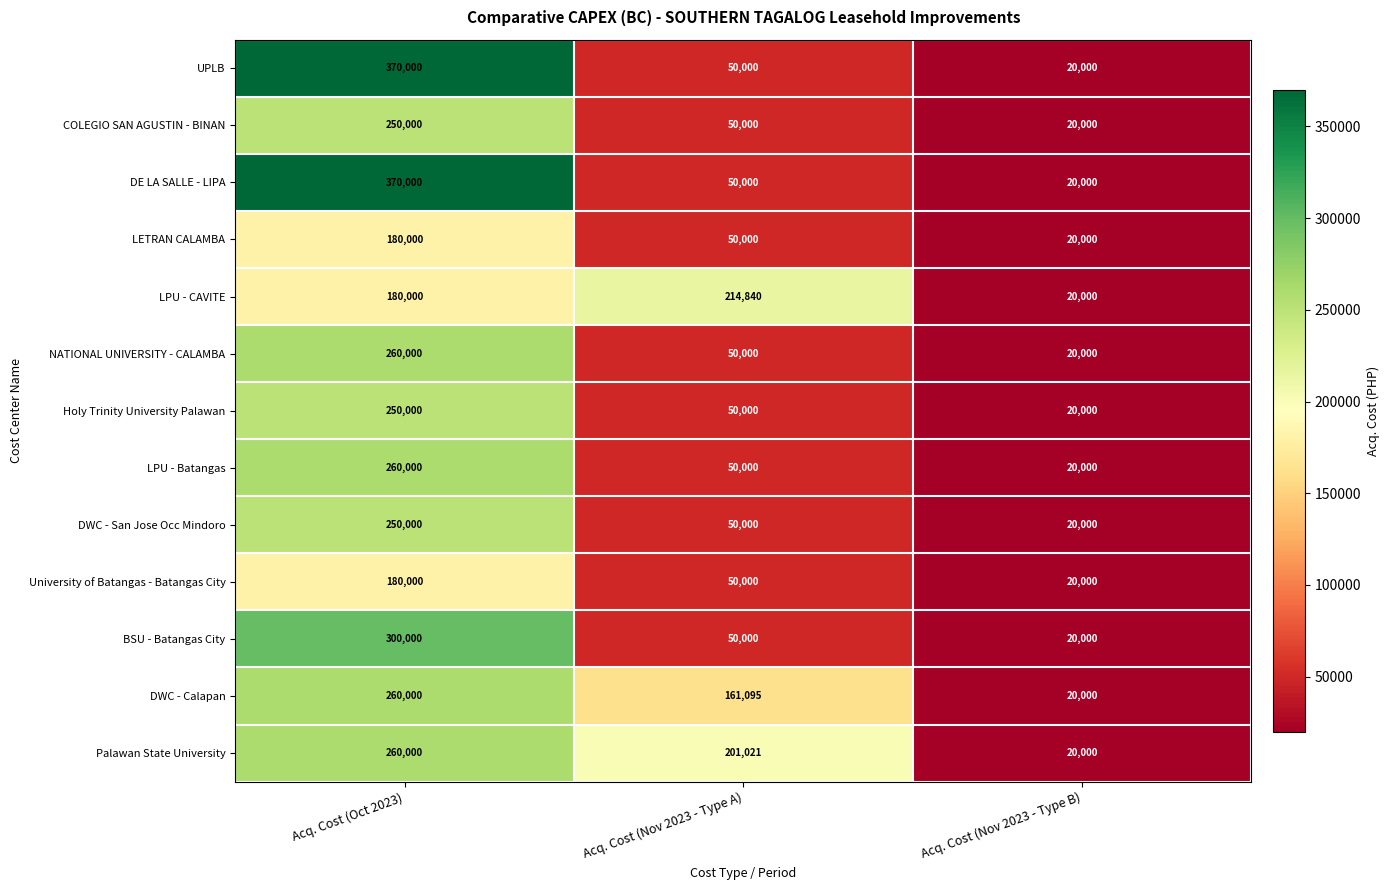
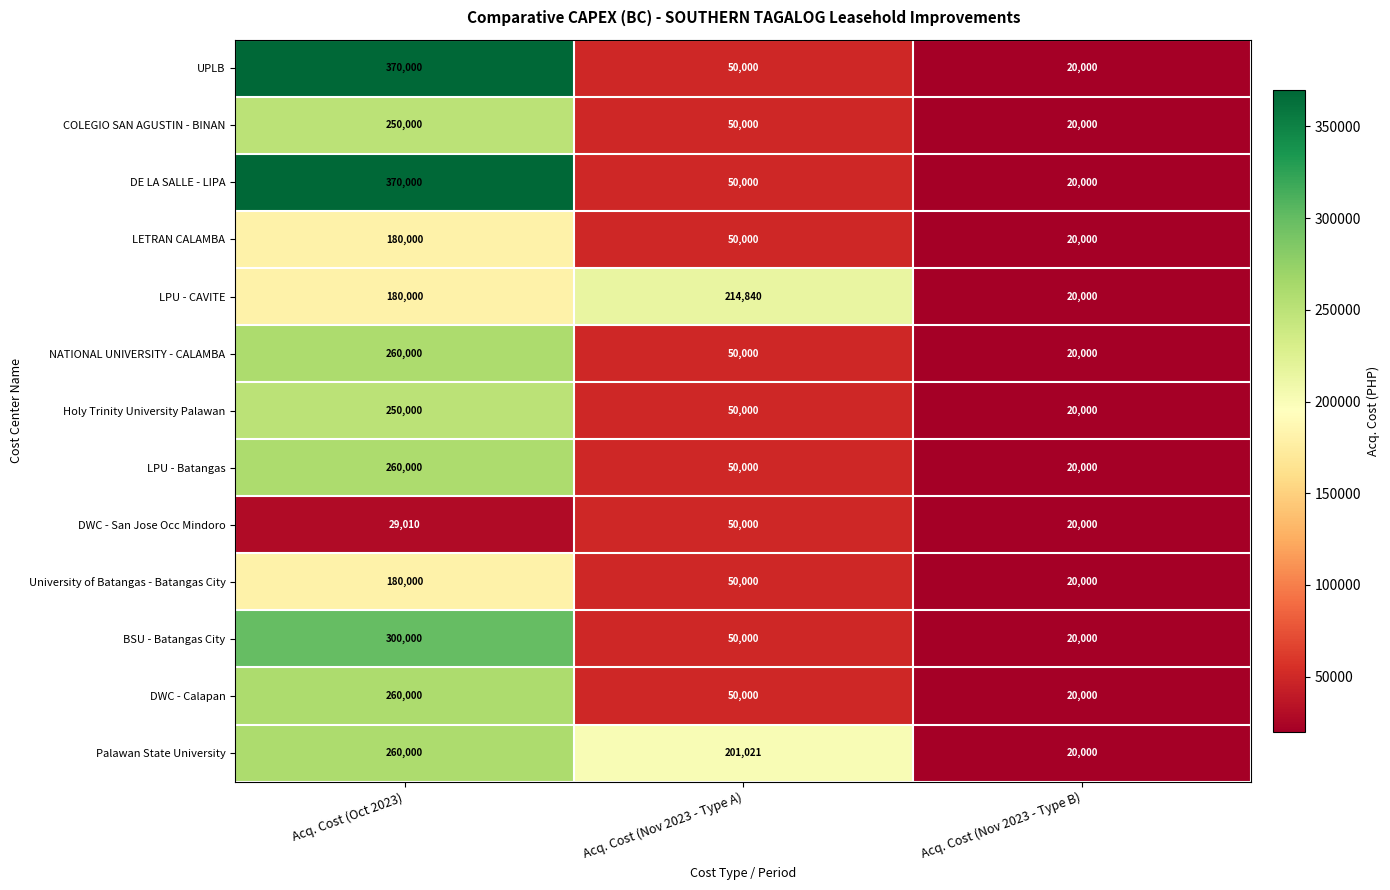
  {
    "UPLB": {
      "Acq. Cost (Oct 2023)": "370,000",
      "Acq. Cost (Nov 2023 - Type A)": "50,000",
      "Acq. Cost (Nov 2023 - Type B)": "20,000"
    },
    "COLEGIO SAN AGUSTIN - BINAN": {
      "Acq. Cost (Oct 2023)": "250,000",
      "Acq. Cost (Nov 2023 - Type A)": "50,000",
      "Acq. Cost (Nov 2023 - Type B)": "20,000"
    },
    "DE LA SALLE - LIPA": {
      "Acq. Cost (Oct 2023)": "370,000",
      "Acq. Cost (Nov 2023 - Type A)": "50,000",
      "Acq. Cost (Nov 2023 - Type B)": "20,000"
    },
    "LETRAN CALAMBA": {
      "Acq. Cost (Oct 2023)": "180,000",
      "Acq. Cost (Nov 2023 - Type A)": "50,000",
      "Acq. Cost (Nov 2023 - Type B)": "20,000"
    },
    "LPU - CAVITE": {
      "Acq. Cost (Oct 2023)": "180,000",
      "Acq. Cost (Nov 2023 - Type A)": "214,840",
      "Acq. Cost (Nov 2023 - Type B)": "20,000"
    },
    "NATIONAL UNIVERSITY - CALAMBA": {
      "Acq. Cost (Oct 2023)": "260,000",
      "Acq. Cost (Nov 2023 - Type A)": "50,000",
      "Acq. Cost (Nov 2023 - Type B)": "20,000"
    },
    "Holy Trinity University Palawan": {
      "Acq. Cost (Oct 2023)": "250,000",
      "Acq. Cost (Nov 2023 - Type A)": "50,000",
      "Acq. Cost (Nov 2023 - Type B)": "20,000"
    },
    "LPU - Batangas": {
      "Acq. Cost (Oct 2023)": "260,000",
      "Acq. Cost (Nov 2023 - Type A)": "50,000",
      "Acq. Cost (Nov 2023 - Type B)": "20,000"
    },
    "DWC - San Jose Occ Mindoro": {
-     "Acq. Cost (Oct 2023)": "250,000",
+     "Acq. Cost (Oct 2023)": "29,010",
      "Acq. Cost (Nov 2023 - Type A)": "50,000",
      "Acq. Cost (Nov 2023 - Type B)": "20,000"
    },
    "University of Batangas - Batangas City": {
      "Acq. Cost (Oct 2023)": "180,000",
      "Acq. Cost (Nov 2023 - Type A)": "50,000",
      "Acq. Cost (Nov 2023 - Type B)": "20,000"
    },
    "BSU - Batangas City": {
      "Acq. Cost (Oct 2023)": "300,000",
      "Acq. Cost (Nov 2023 - Type A)": "50,000",
      "Acq. Cost (Nov 2023 - Type B)": "20,000"
    },
    "DWC - Calapan": {
      "Acq. Cost (Oct 2023)": "260,000",
-     "Acq. Cost (Nov 2023 - Type A)": "161,095",
+     "Acq. Cost (Nov 2023 - Type A)": "50,000",
      "Acq. Cost (Nov 2023 - Type B)": "20,000"
    },
    "Palawan State University": {
      "Acq. Cost (Oct 2023)": "260,000",
      "Acq. Cost (Nov 2023 - Type A)": "201,021",
      "Acq. Cost (Nov 2023 - Type B)": "20,000"
    }
  }
